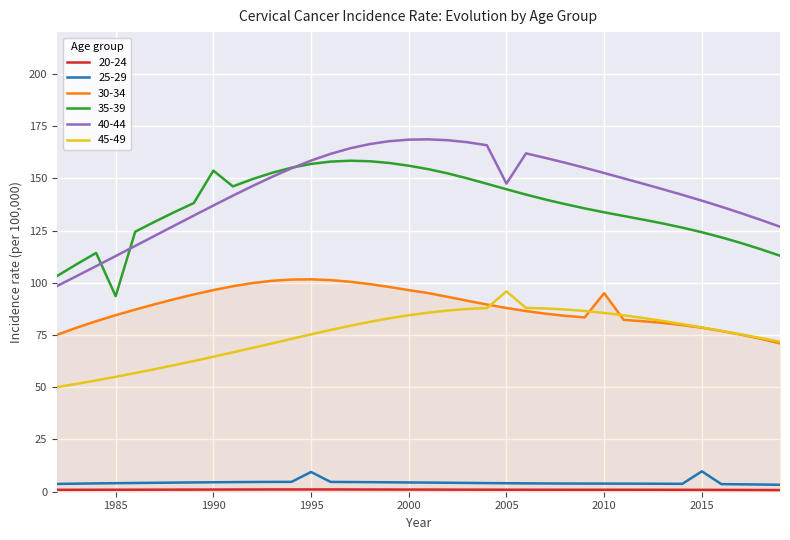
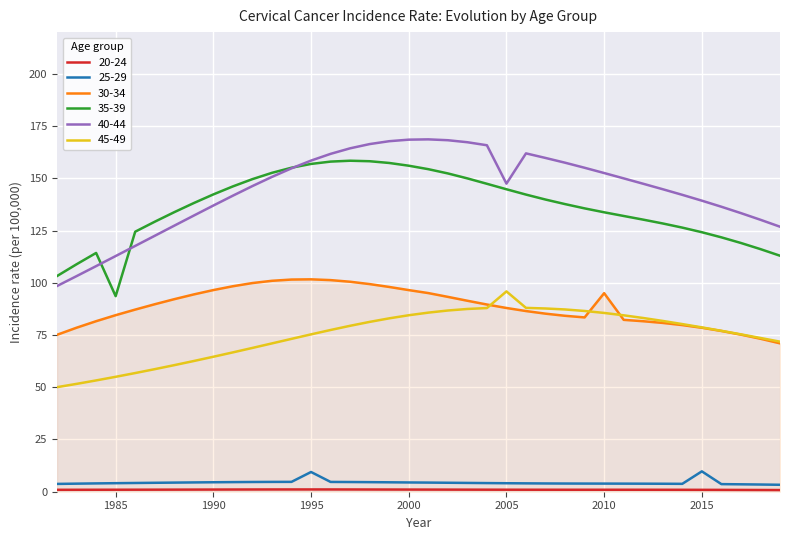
  {
    "20-24": {
      "1985": 1,
      "1990": 1,
      "1995": 1,
      "2000": 1,
      "2005": 1,
      "2010": 1,
      "2015": 1
    },
    "25-29": {
      "1985": 4,
      "1990": 5,
      "1995": 9,
      "2000": 4,
      "2005": 4,
      "2010": 4,
      "2015": 10
    },
    "30-34": {
      "1985": 85,
      "1990": 97,
      "1995": 102,
      "2000": 97,
      "2005": 88,
      "2010": 95
    },
    "35-39": {
      "1985": 94,
-     "1990": 154,
+     "1990": 142,
      "1995": 157,
      "2000": 156,
      "2005": 145,
      "2010": 134,
      "2015": 124
    },
    "40-44": {
      "1985": 113,
      "1990": 137,
      "1995": 159,
      "2000": 169,
      "2005": 147,
      "2010": 153,
      "2015": 139
    },
    "45-49": {
      "1985": 55,
      "1990": 65,
      "1995": 75,
      "2000": 84,
      "2005": 96,
      "2010": 86
    }
  }
